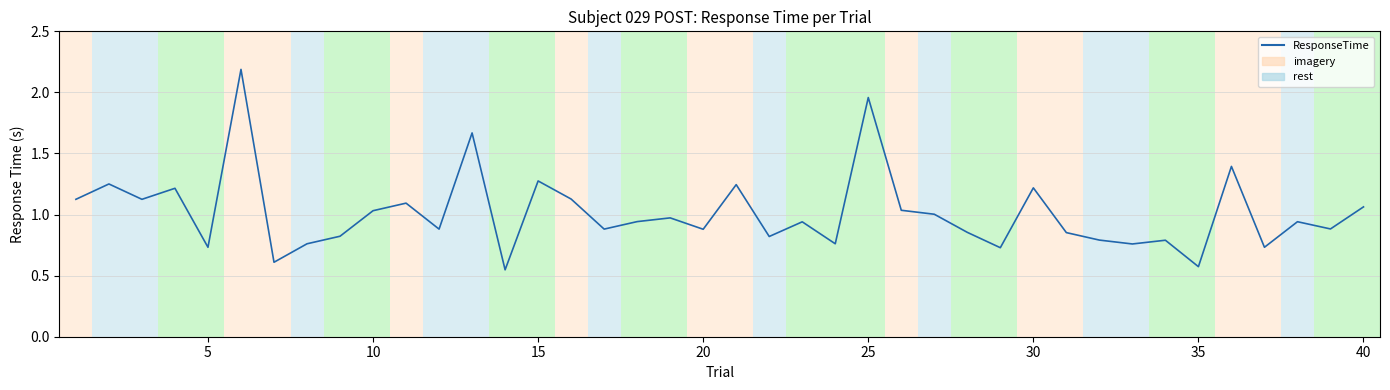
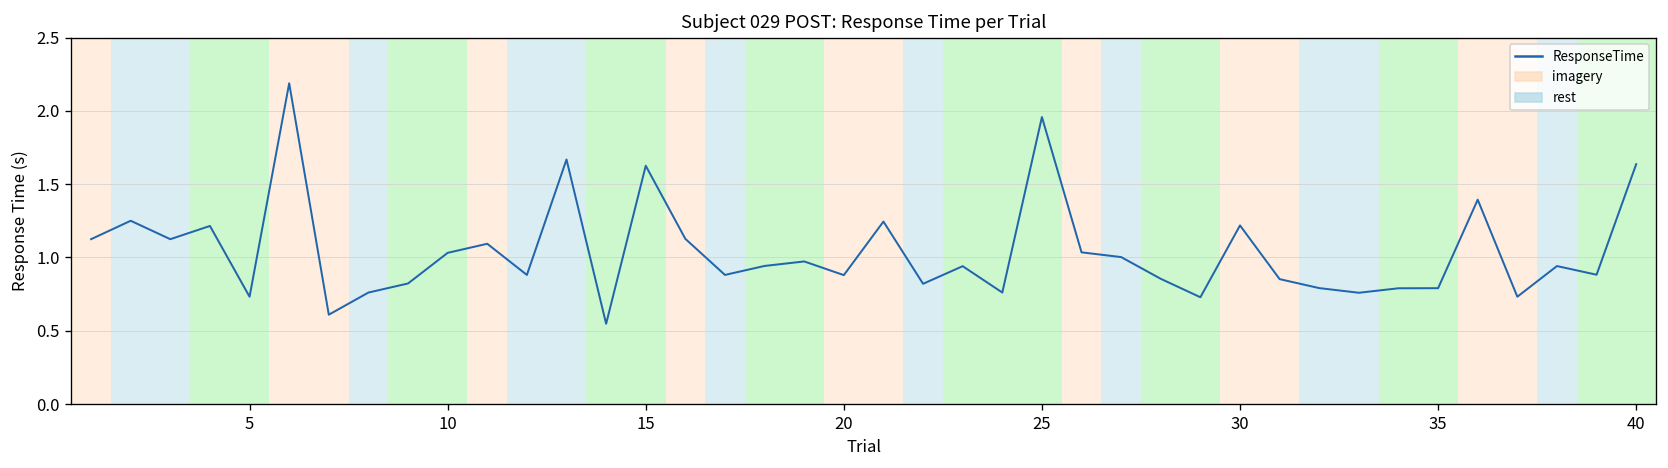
  {
    "5": 0.73,
    "10": 1.03,
-   "15": 1.28,
+   "15": 1.63,
    "20": 0.88,
    "25": 1.96,
    "30": 1.22,
-   "35": 0.57,
-   "40": 1.06
+   "35": 0.79,
+   "40": 1.64
  }
